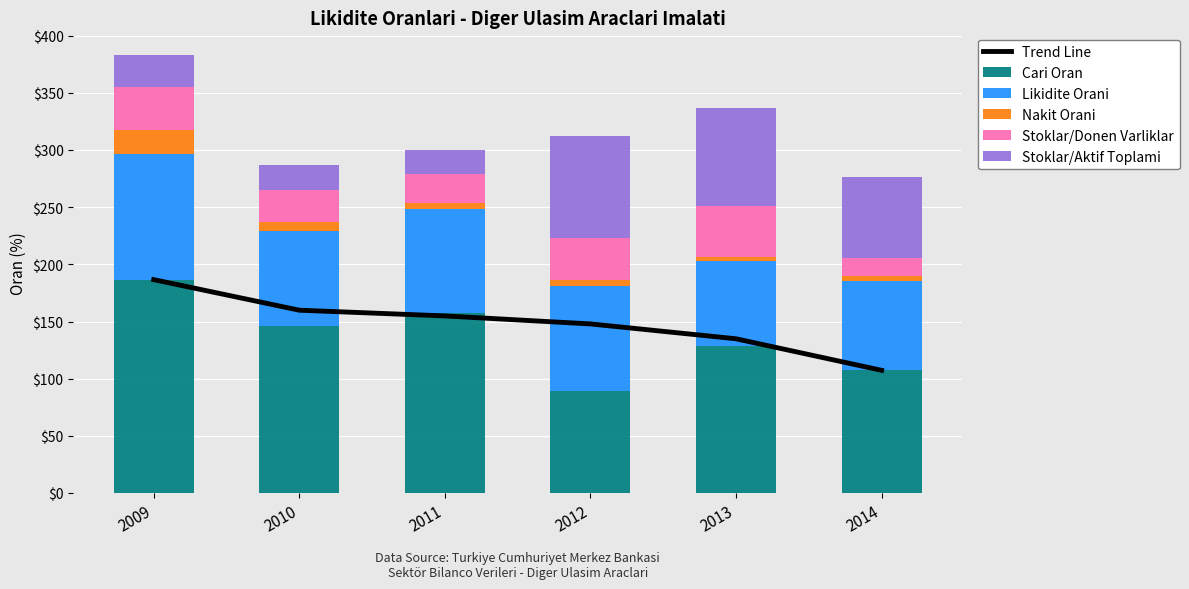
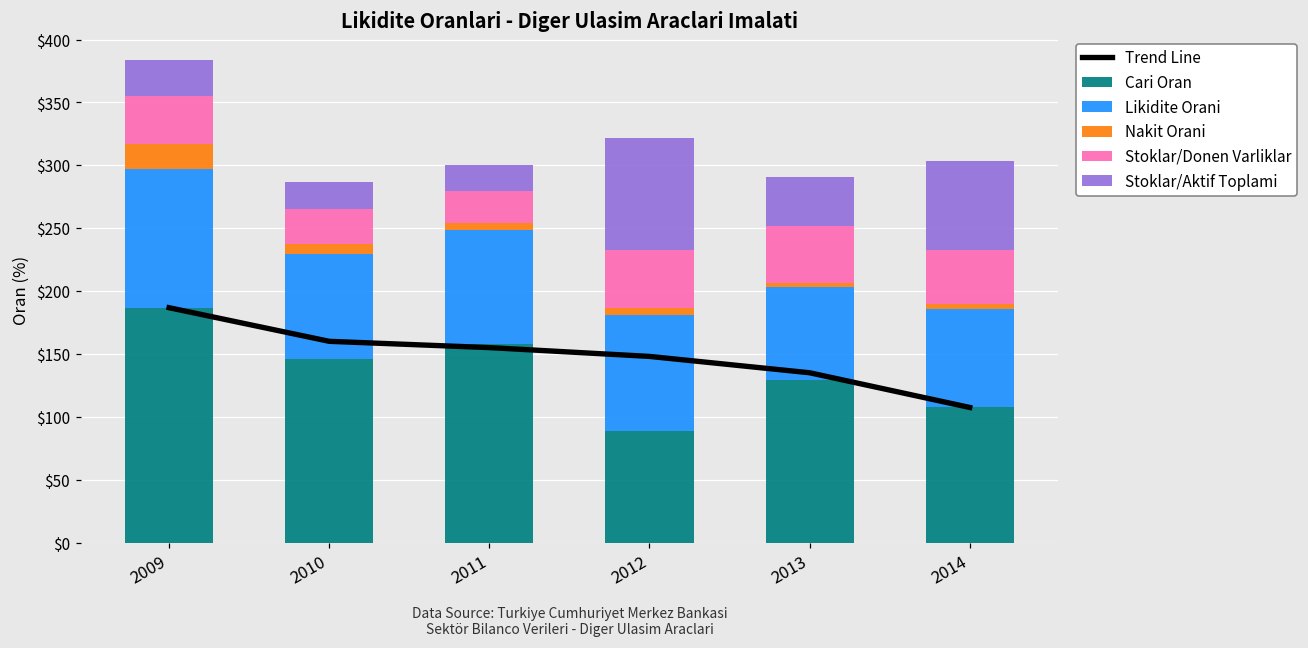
  {
    "Trend Line": {
      "2009": "$187",
      "2010": "$160",
      "2011": "$155",
      "2012": "$148",
      "2013": "$135",
      "2014": "$107"
    },
    "Cari Oran": {
      "2009": "$187",
      "2010": "$146",
      "2011": "$158",
      "2012": "$89",
      "2013": "$129",
      "2014": "$107"
    },
    "Likidite Orani": {
      "2009": "$110",
      "2010": "$83",
      "2011": "$91",
      "2012": "$92",
      "2013": "$74",
      "2014": "$78"
    },
    "Nakit Orani": {
      "2009": "$20",
      "2010": "$8",
      "2011": "$6",
      "2012": "$5",
      "2013": "$4",
      "2014": "$4"
    },
    "Stoklar/Donen Varliklar": {
      "2009": "$38",
      "2010": "$28",
      "2011": "$26",
-     "2012": "$37",
+     "2012": "$46",
      "2013": "$45",
-     "2014": "$16"
+     "2014": "$43"
    },
    "Stoklar/Aktif Toplami": {
      "2009": "$29",
      "2010": "$22",
      "2011": "$21",
      "2012": "$89",
-     "2013": "$85",
+     "2013": "$39",
      "2014": "$71"
    }
  }
